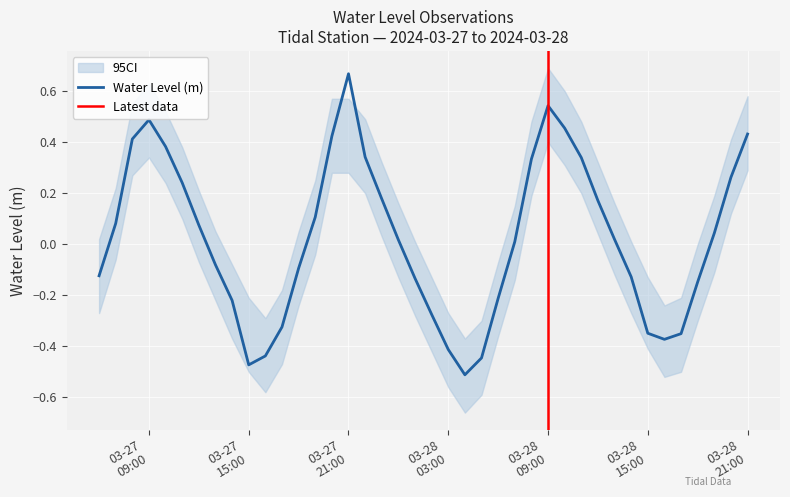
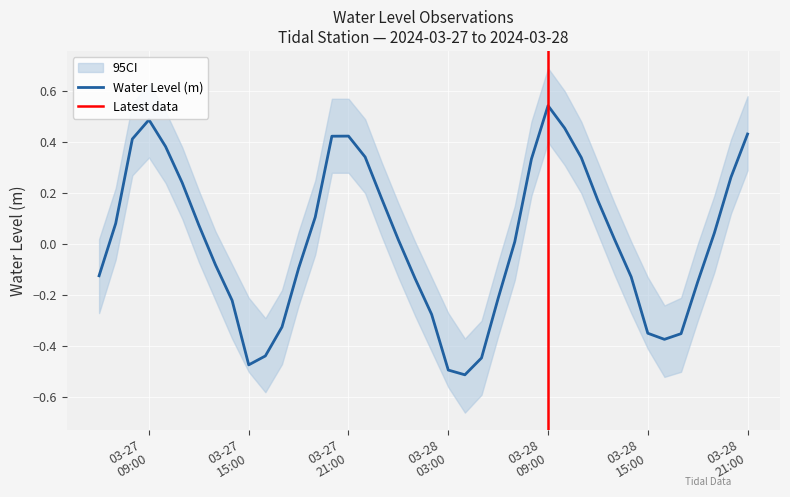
  {
    "Water Level (m)": {
      "03-27 09:00": 0.49,
      "03-27 15:00": -0.47,
-     "03-27 21:00": 0.67,
-     "03-28 03:00": -0.41,
+     "03-27 21:00": 0.42,
+     "03-28 03:00": -0.49,
      "03-28 09:00": 0.54,
      "03-28 15:00": -0.35,
      "03-28 21:00": 0.43
    }
  }
